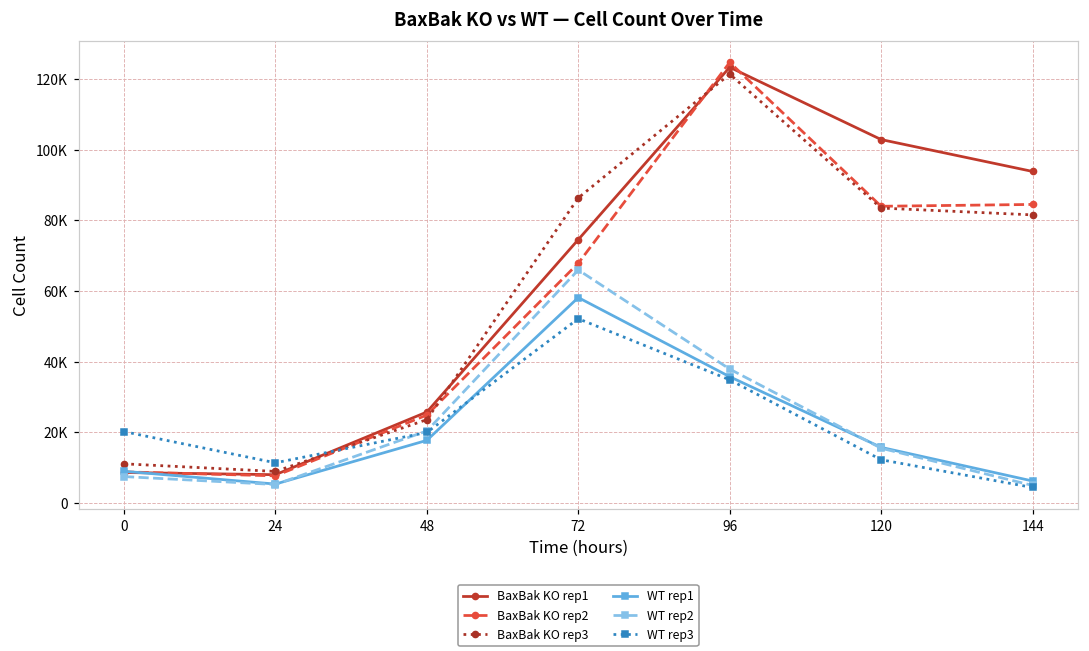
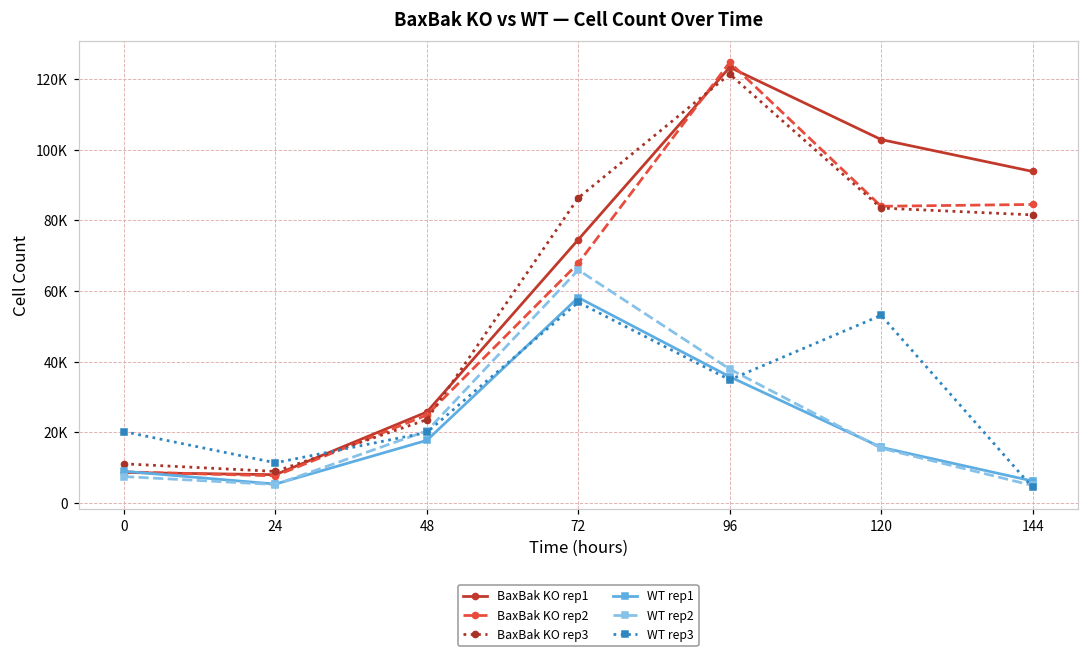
  {
    "WT rep3": {
      "0": 20000,
      "24": 11000,
-     "72": 52000,
+     "72": 57000,
      "96": 35000,
-     "120": 12000
+     "120": 53000
    }
  }
